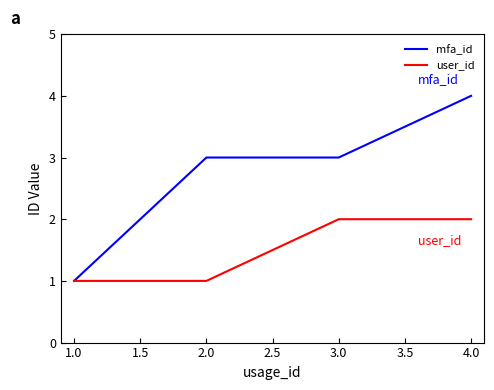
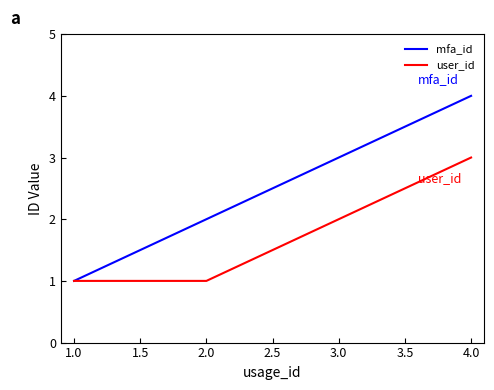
  {
    "mfa_id": {
-     "2.0": 3,
+     "2.0": 2,
      "3.0": 3,
      "4.0": 4
    },
    "user_id": {
      "2.0": 1,
      "3.0": 2,
-     "4.0": 2
+     "4.0": 3
    }
  }
